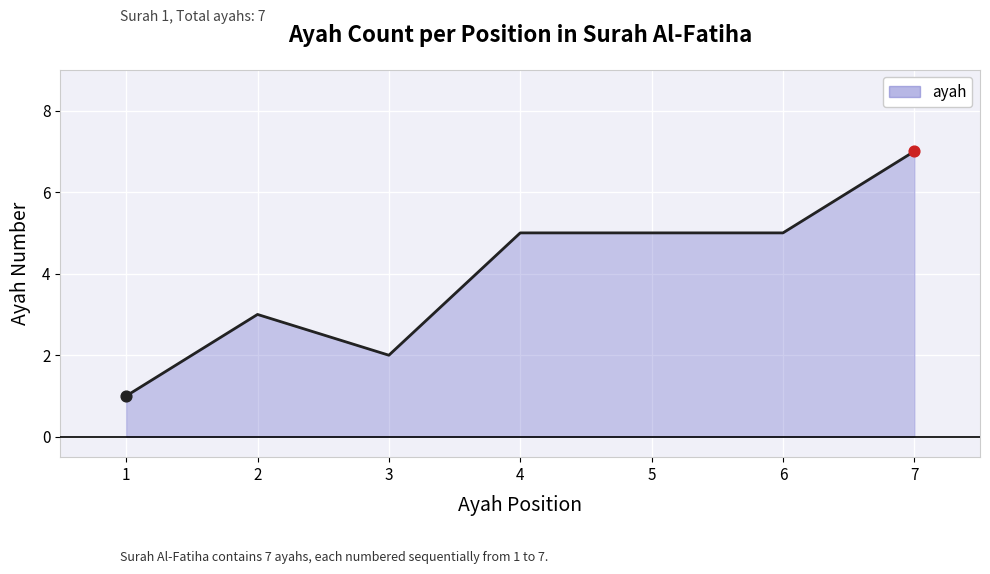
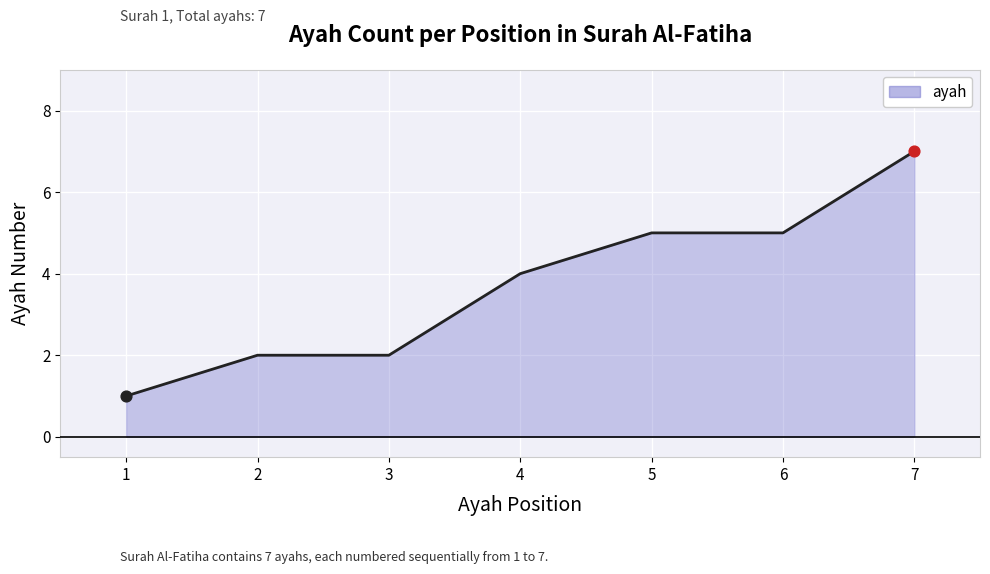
  {
    "ayah": {
-     "2": 3,
+     "2": 2,
      "3": 2,
-     "4": 5,
+     "4": 4,
      "5": 5,
      "6": 5
    }
  }
